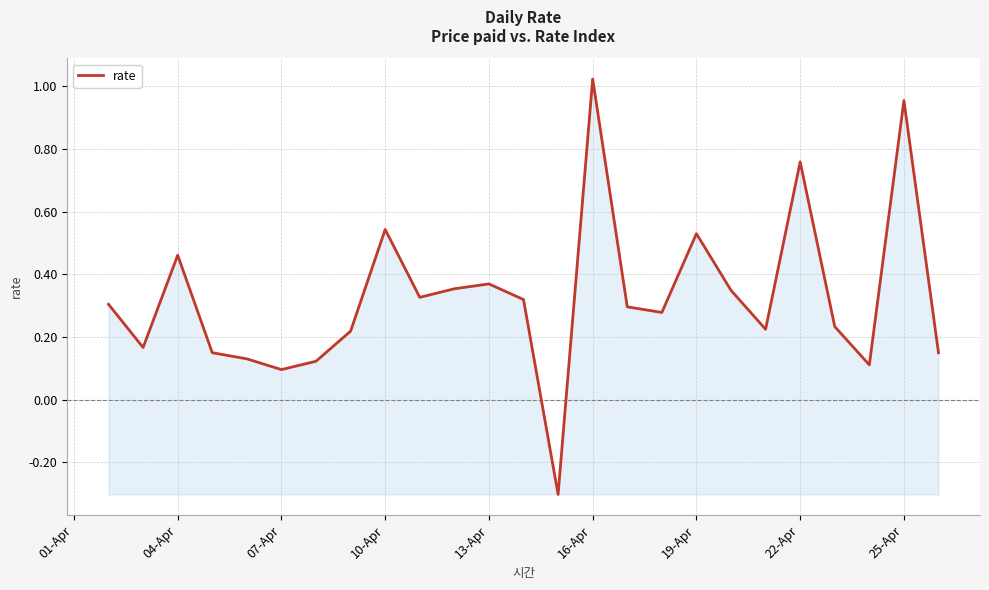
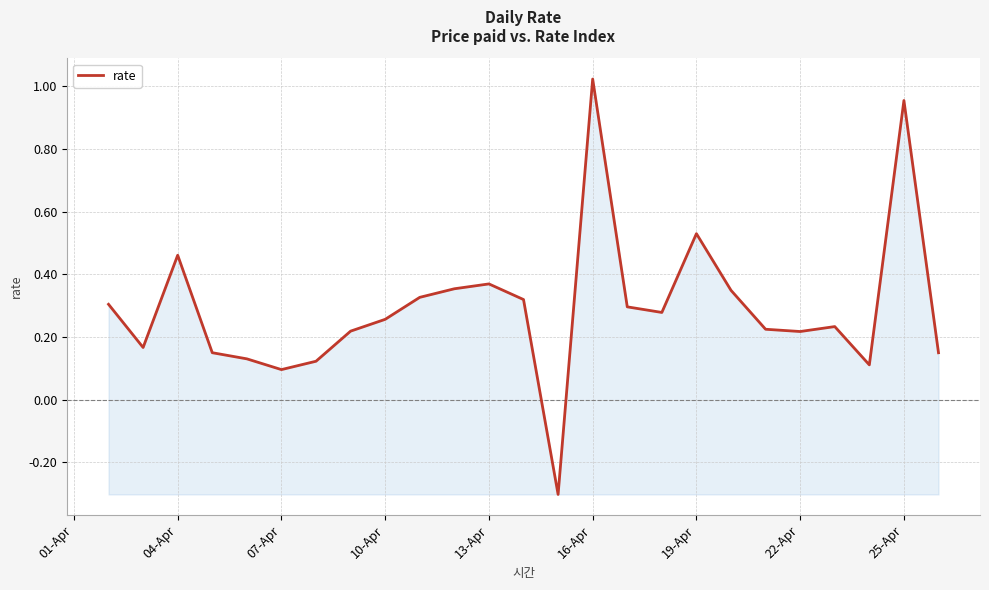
  {
    "04-Apr": 0.46,
    "07-Apr": 0.10,
-   "10-Apr": 0.54,
+   "10-Apr": 0.26,
    "13-Apr": 0.37,
    "16-Apr": 1.02,
    "19-Apr": 0.53,
-   "22-Apr": 0.76,
+   "22-Apr": 0.22,
    "25-Apr": 0.95
  }
